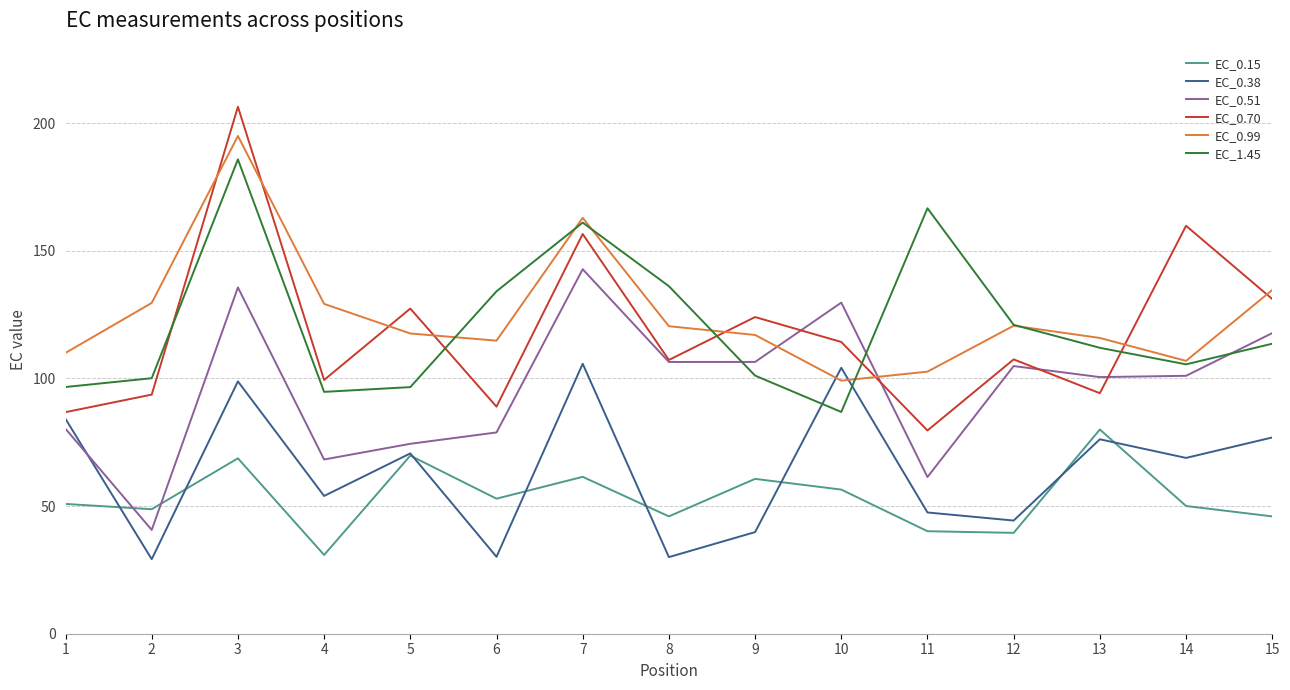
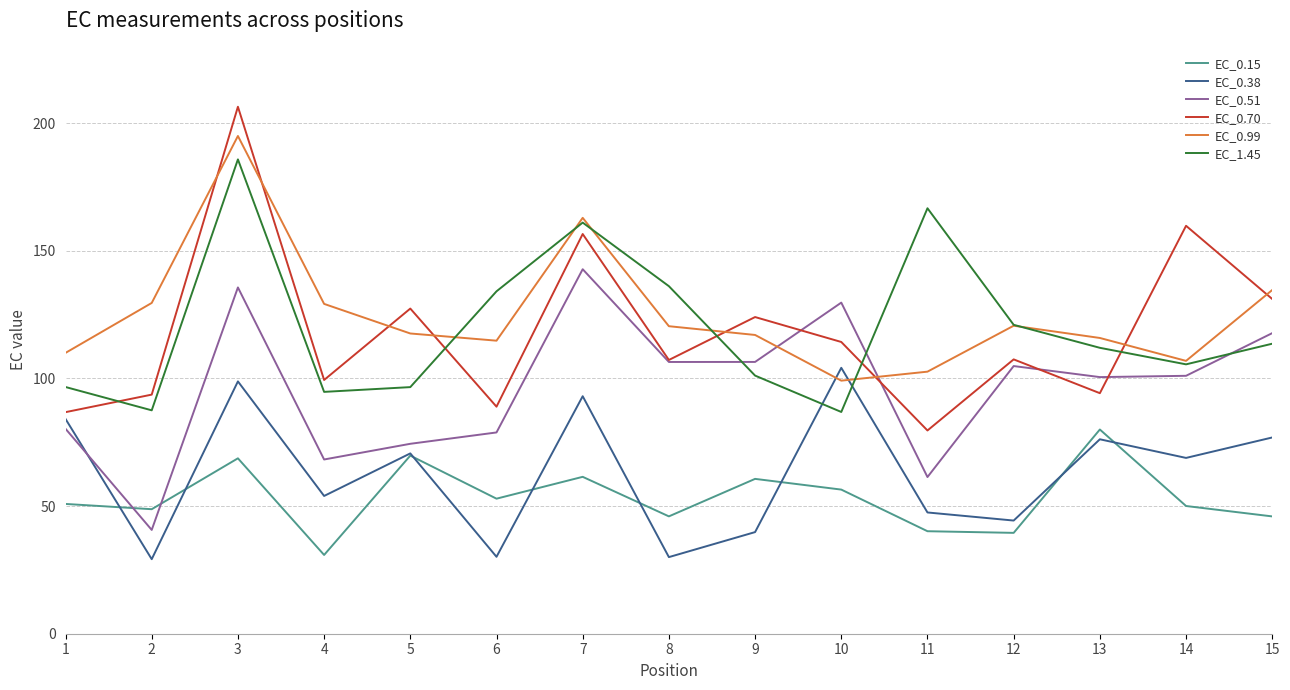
  {
    "EC_0.15": {
      "1": 51,
      "2": 49,
      "3": 69,
      "4": 31,
      "6": 53,
      "7": 61,
      "8": 46,
      "9": 61,
      "10": 56,
      "11": 40,
      "12": 39,
      "13": 80,
      "14": 50,
      "15": 46
    },
    "EC_0.38": {
      "1": 84,
      "2": 29,
      "3": 99,
      "4": 54,
      "6": 30,
-     "7": 106,
+     "7": 93,
      "8": 30,
      "9": 40,
      "10": 104,
      "11": 47,
      "12": 44,
      "13": 76,
      "14": 69,
      "15": 77
    },
    "EC_0.51": {
      "1": 80,
      "2": 41,
      "3": 136,
      "4": 68,
      "5": 74,
      "6": 79,
      "7": 143,
      "9": 106,
      "10": 130,
      "11": 61,
      "12": 105,
      "13": 101,
      "14": 101,
      "15": 118
    },
    "EC_0.70": {
      "1": 87,
      "2": 94,
      "3": 206,
      "4": 99,
      "5": 127,
      "6": 89,
      "7": 157,
      "9": 124,
      "10": 114,
      "11": 80,
      "12": 107,
      "13": 94,
      "14": 160,
      "15": 131
    },
    "EC_0.99": {
      "1": 110,
      "2": 130,
      "3": 195,
      "4": 129,
      "5": 118,
      "6": 115,
      "7": 163,
      "8": 120,
      "9": 117,
      "10": 99,
      "11": 103,
      "13": 116,
      "14": 107,
      "15": 135
    },
    "EC_1.45": {
      "1": 97,
-     "2": 100,
+     "2": 87,
      "3": 186,
      "4": 95,
      "5": 97,
      "6": 134,
      "7": 161,
      "8": 136,
      "9": 101,
      "10": 87,
      "11": 167,
      "13": 112,
      "14": 105,
      "15": 114
    }
  }
